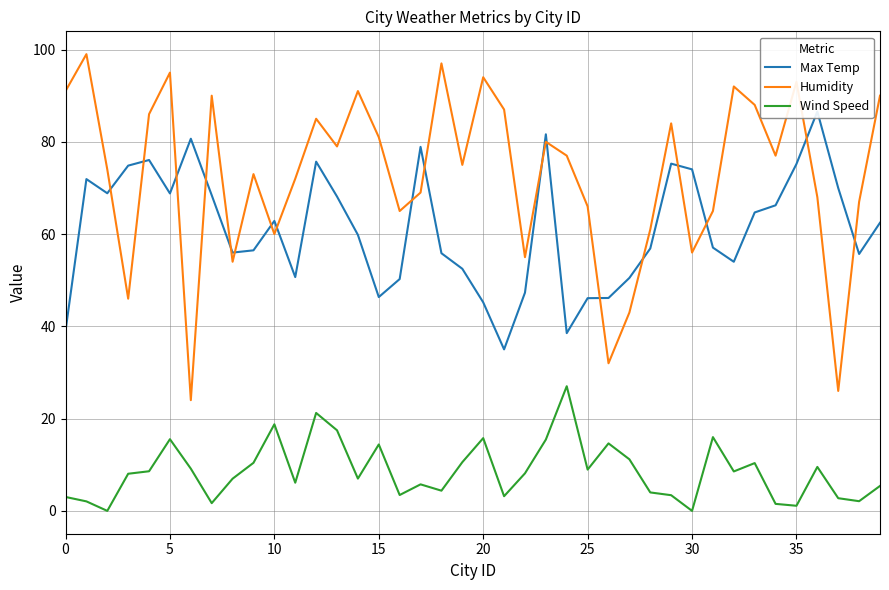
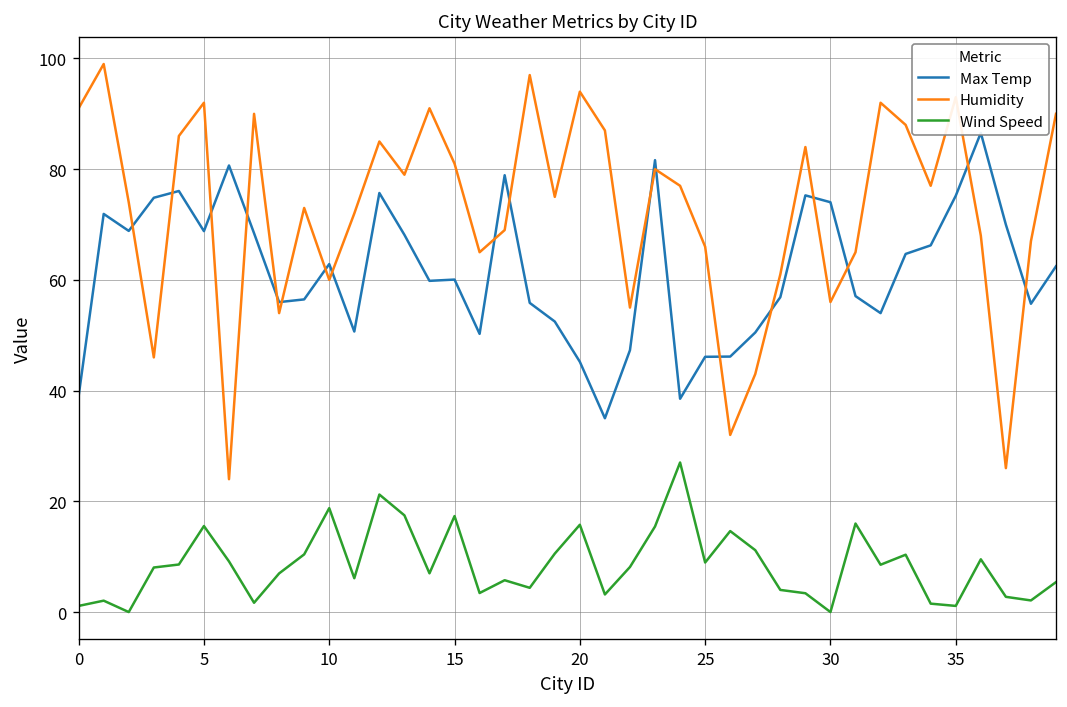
  {
    "Max Temp": {
      "0": 39,
      "5": 69,
      "10": 63,
-     "15": 46,
+     "15": 60,
      "20": 45,
      "25": 46,
      "30": 74,
      "35": 75
    },
    "Humidity": {
      "0": 91,
-     "5": 95,
+     "5": 92,
      "10": 60,
      "15": 81,
      "20": 94,
      "25": 66,
      "30": 56
    },
    "Wind Speed": {
-     "0": 3,
+     "0": 1,
      "5": 16,
      "10": 19,
-     "15": 14,
+     "15": 17,
      "20": 16,
      "25": 9,
      "30": 0,
      "35": 1
    }
  }
